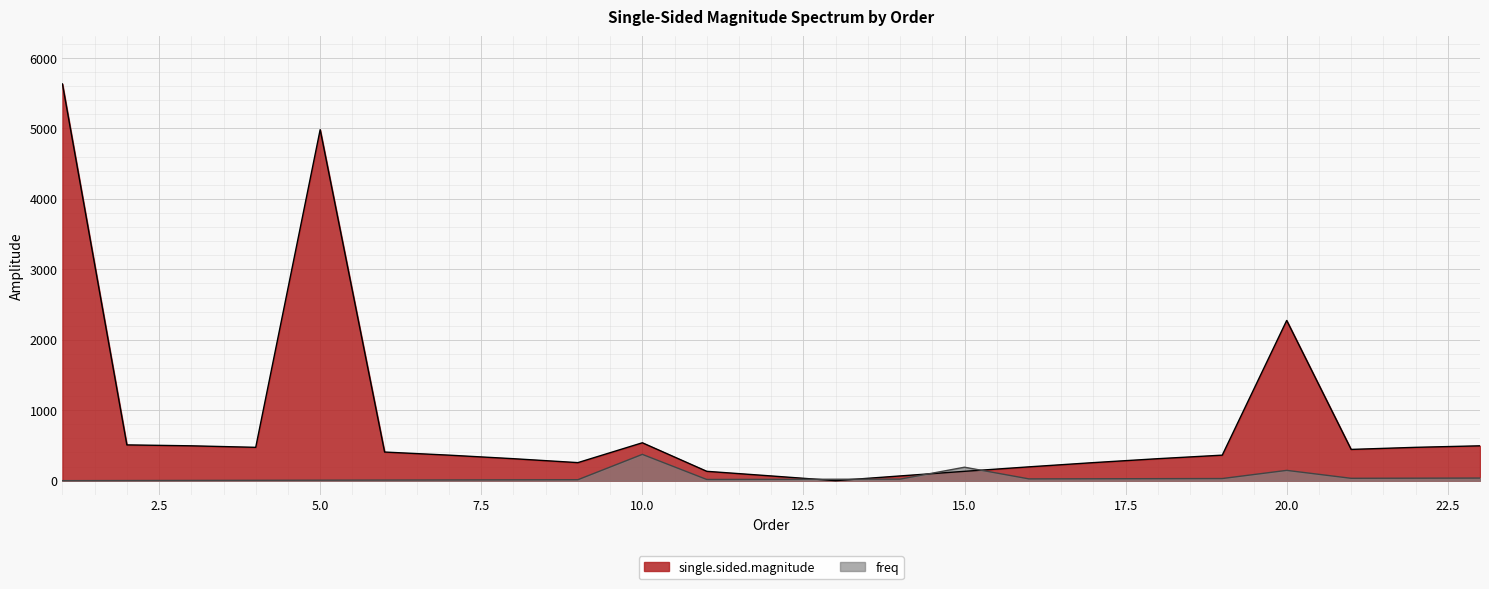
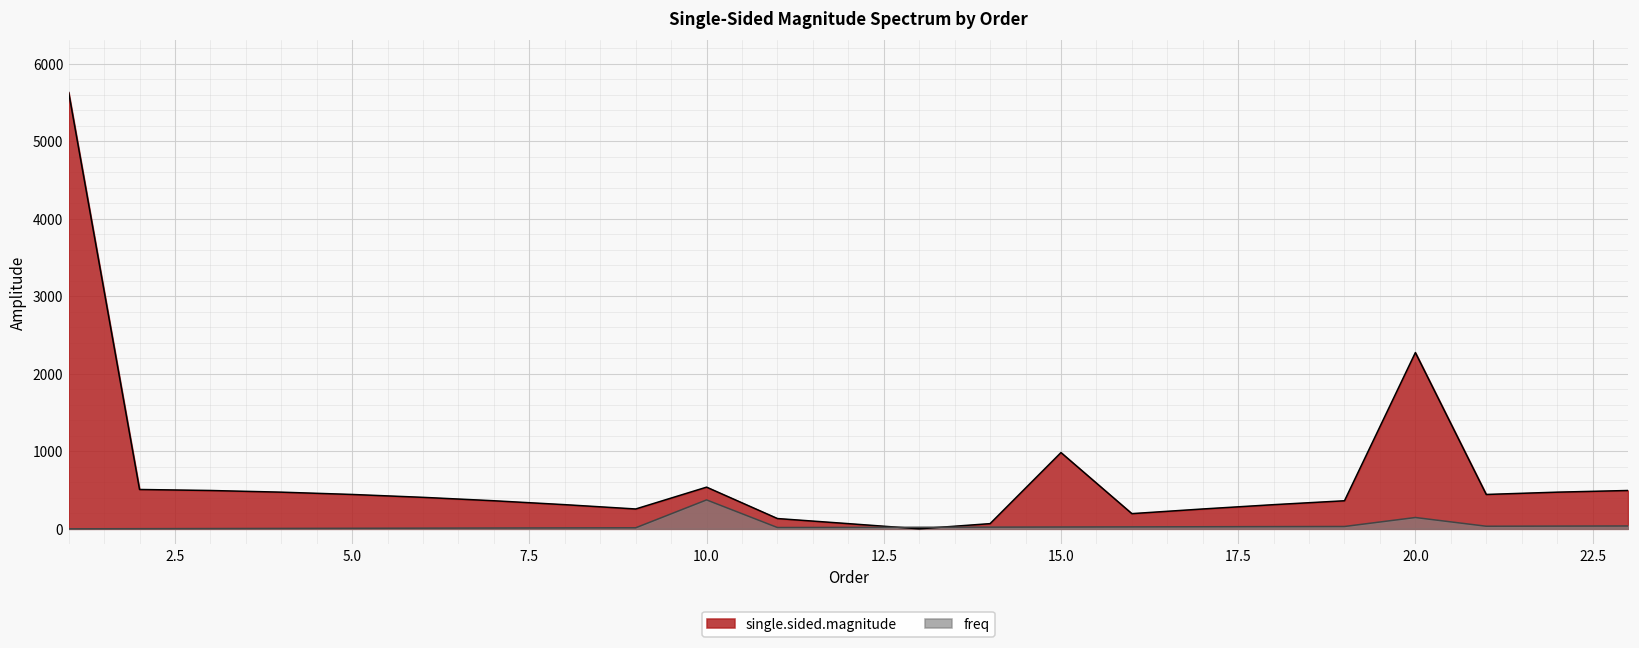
  {
    "single.sided.magnitude": {
-     "5.0": 5000,
+     "5.0": 400,
      "10.0": 500,
-     "15.0": 100,
+     "15.0": 1000,
      "20.0": 2300
    },
    "freq": {
      "5.0": 0,
      "10.0": 400,
-     "15.0": 200,
+     "15.0": 0,
      "20.0": 100
    }
  }
